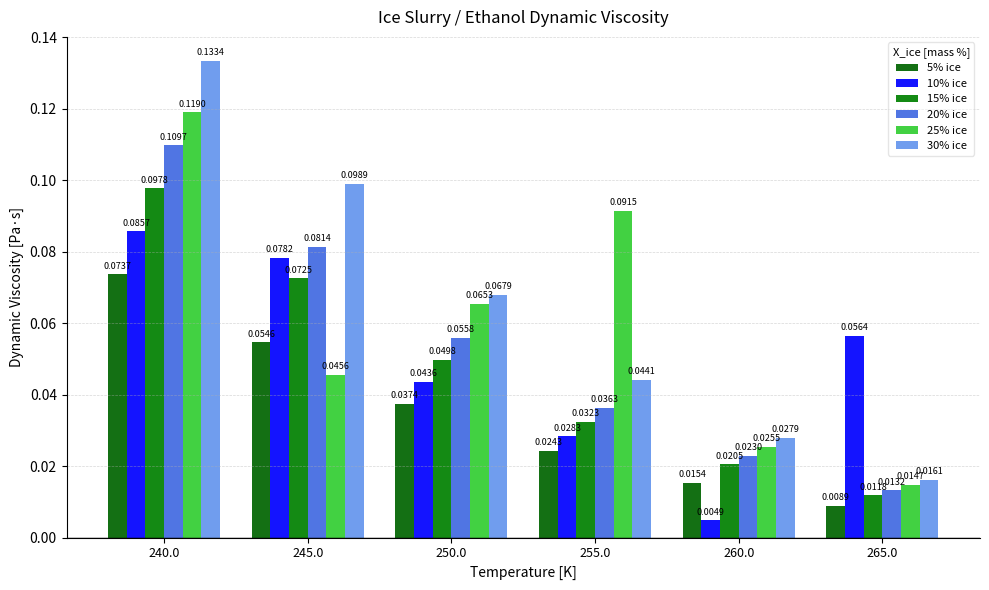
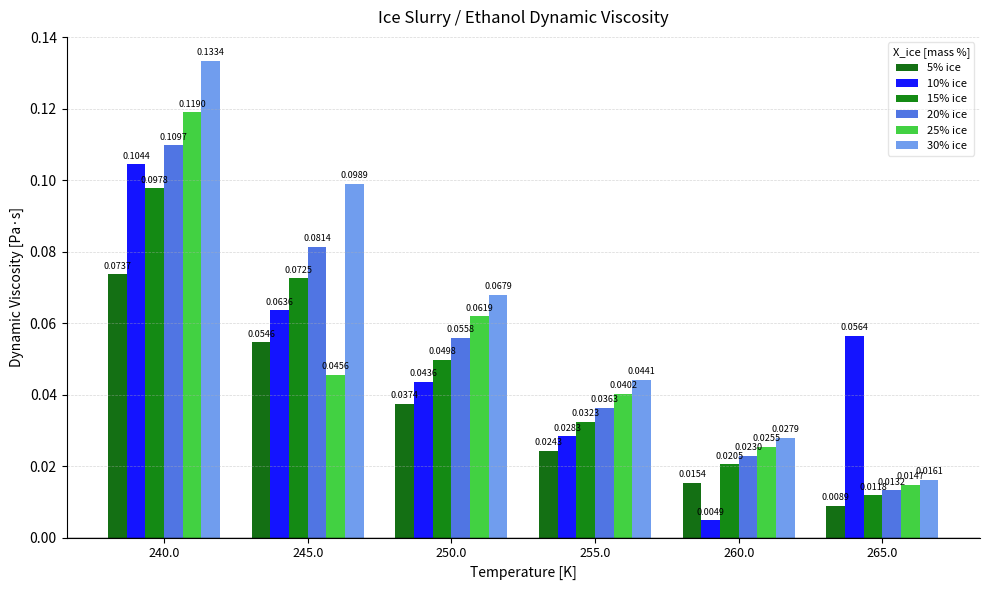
  {
    "10% ice": {
-     "240.0": 0.0857,
-     "245.0": 0.0782,
+     "240.0": 0.1044,
+     "245.0": 0.0636,
      "250.0": 0.0436,
      "255.0": 0.0283,
      "260.0": 0.0049,
      "265.0": 0.0564
    },
    "25% ice": {
      "240.0": 0.1190,
      "245.0": 0.0456,
-     "250.0": 0.0653,
-     "255.0": 0.0915,
+     "250.0": 0.0619,
+     "255.0": 0.0402,
      "260.0": 0.0255,
      "265.0": 0.0147
    }
  }
